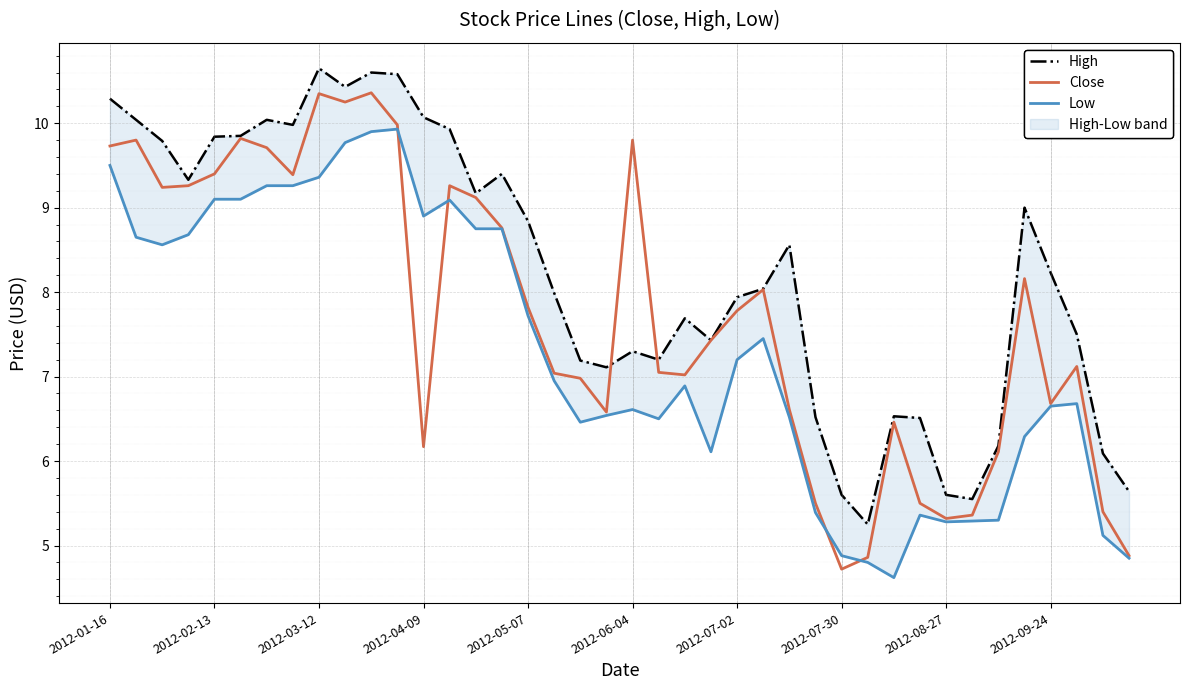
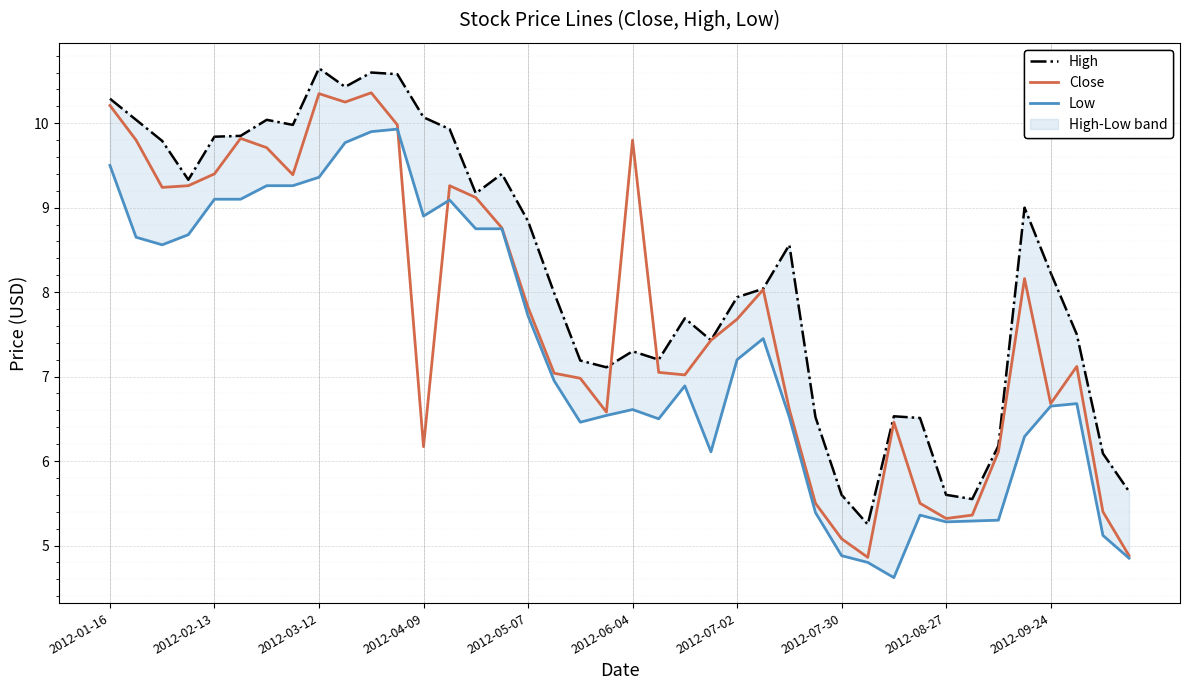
  {
    "Close": {
-     "2012-01-16": 9.7,
+     "2012-01-16": 10.2,
      "2012-02-13": 9.4,
      "2012-03-12": 10.4,
      "2012-04-09": 6.2,
      "2012-05-07": 7.8,
      "2012-06-04": 9.8,
-     "2012-07-02": 7.8,
-     "2012-07-30": 4.7,
+     "2012-07-02": 7.7,
+     "2012-07-30": 5.1,
      "2012-08-27": 5.3,
      "2012-09-24": 6.7
    }
  }
